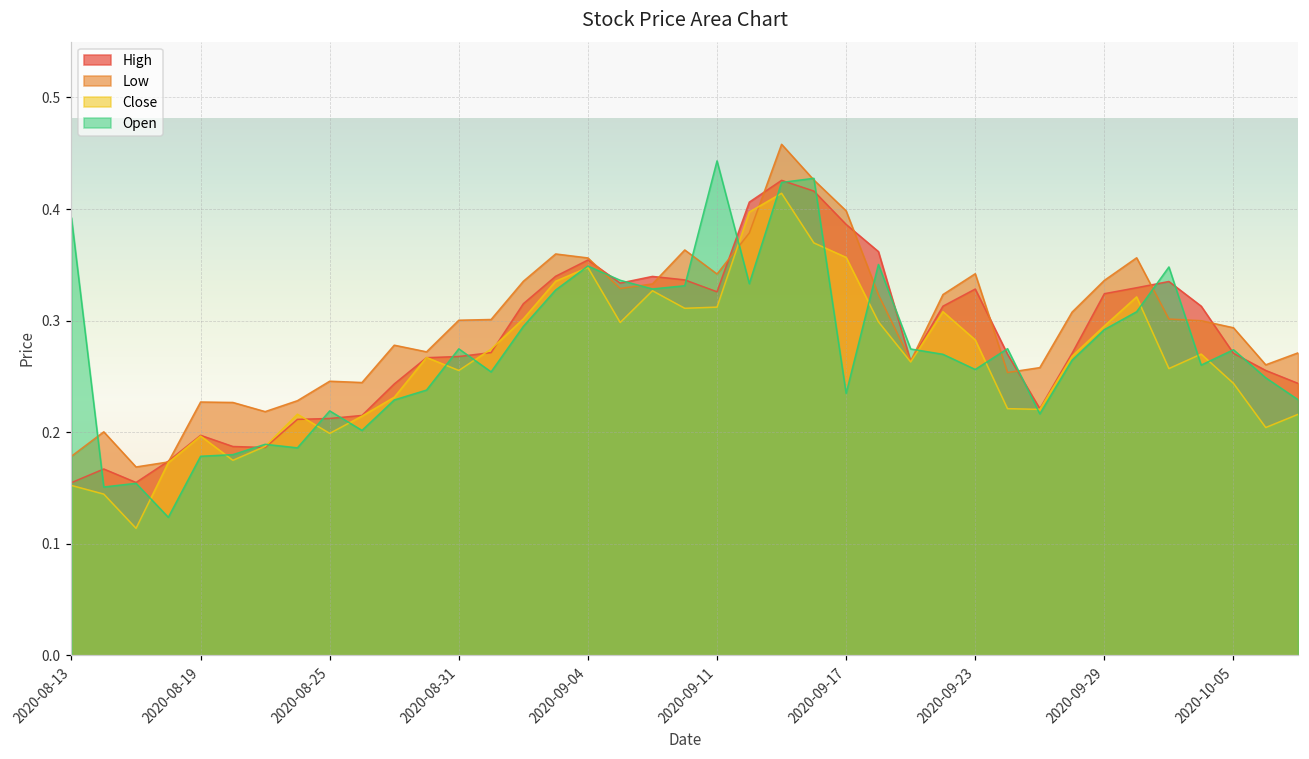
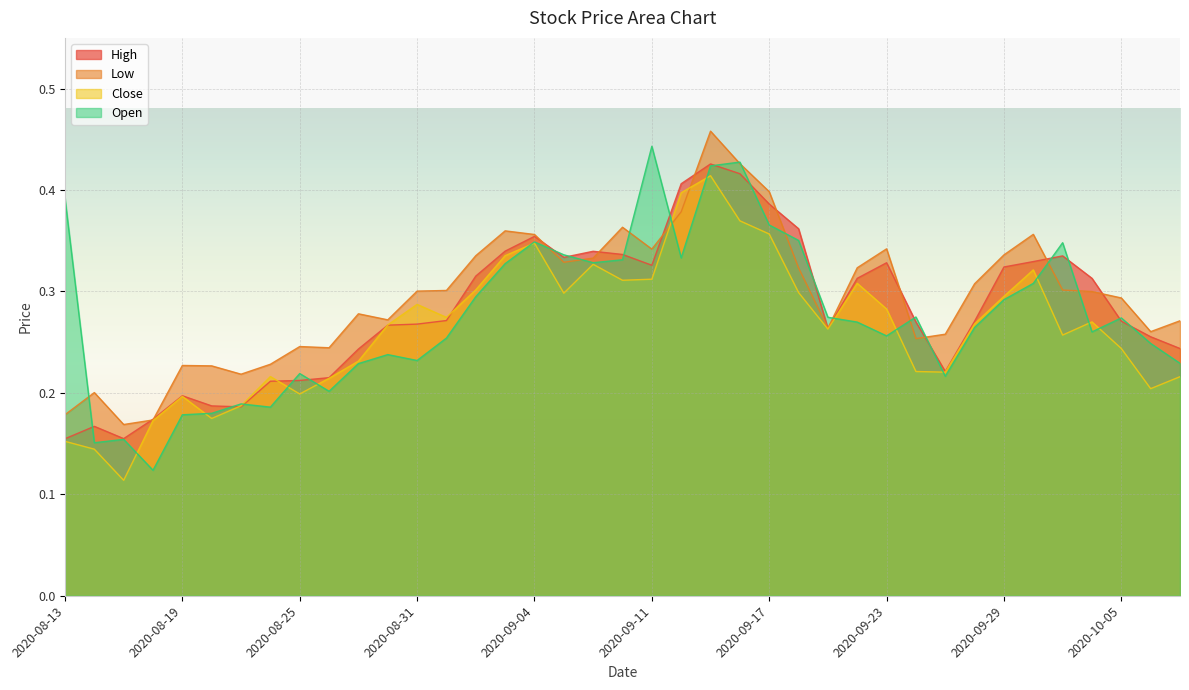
  {
    "Close": {
      "2020-08-13": 0.152,
      "2020-08-25": 0.199,
-     "2020-08-31": 0.255,
+     "2020-08-31": 0.287,
      "2020-09-11": 0.312,
      "2020-09-17": 0.357,
      "2020-09-23": 0.283,
      "2020-09-29": 0.295,
      "2020-10-05": 0.244
    },
    "Open": {
      "2020-08-13": 0.392,
      "2020-08-19": 0.178,
      "2020-08-25": 0.219,
-     "2020-08-31": 0.275,
+     "2020-08-31": 0.232,
      "2020-09-11": 0.443,
-     "2020-09-17": 0.235,
+     "2020-09-17": 0.366,
      "2020-09-23": 0.256,
      "2020-09-29": 0.292,
      "2020-10-05": 0.274
    }
  }
